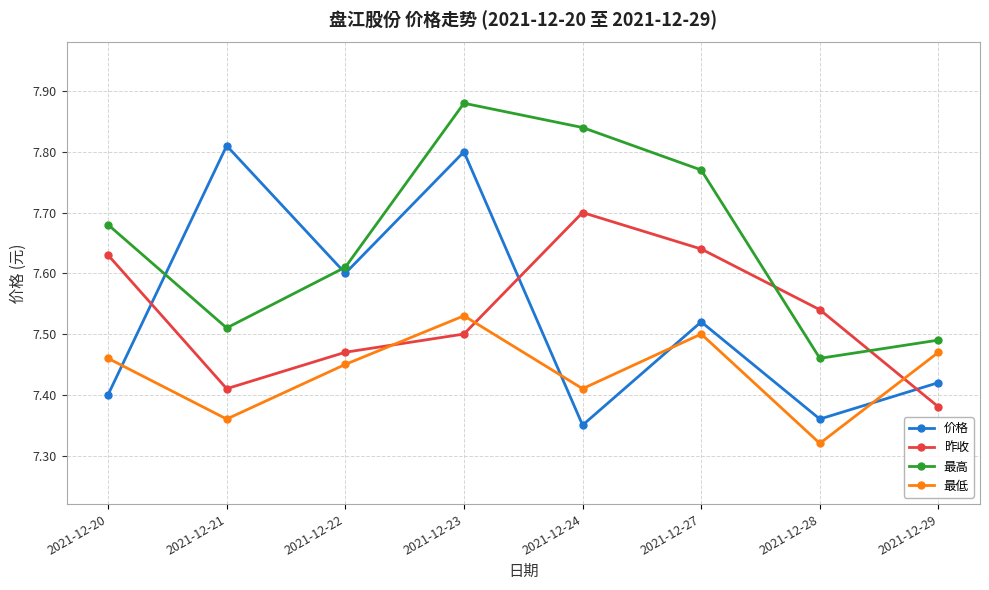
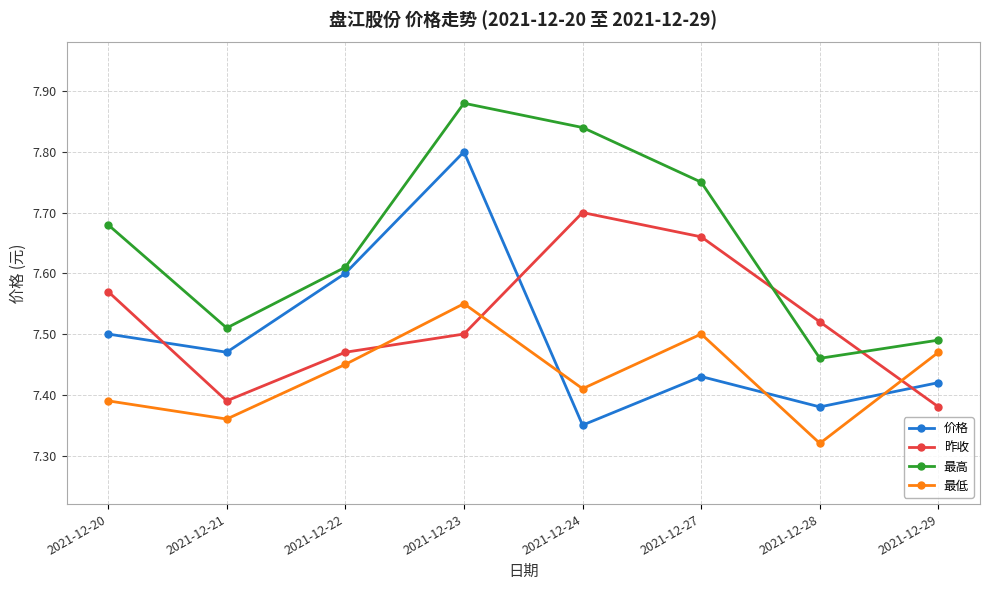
  {
    "价格": {
-     "2021-12-20": 7.4,
-     "2021-12-21": 7.81,
+     "2021-12-20": 7.5,
+     "2021-12-21": 7.47,
      "2021-12-22": 7.60,
      "2021-12-23": 7.80,
      "2021-12-24": 7.35,
-     "2021-12-27": 7.52,
-     "2021-12-28": 7.36,
+     "2021-12-27": 7.43,
+     "2021-12-28": 7.38,
      "2021-12-29": 7.42
    },
    "昨收": {
-     "2021-12-20": 7.63,
-     "2021-12-21": 7.41,
+     "2021-12-20": 7.57,
+     "2021-12-21": 7.39,
      "2021-12-22": 7.47,
      "2021-12-23": 7.50,
      "2021-12-24": 7.70,
-     "2021-12-27": 7.64,
-     "2021-12-28": 7.54,
+     "2021-12-27": 7.66,
+     "2021-12-28": 7.52,
      "2021-12-29": 7.38
    },
    "最高": {
      "2021-12-20": 7.68,
      "2021-12-21": 7.51,
      "2021-12-22": 7.61,
      "2021-12-23": 7.88,
      "2021-12-24": 7.84,
-     "2021-12-27": 7.77,
+     "2021-12-27": 7.75,
      "2021-12-28": 7.46,
      "2021-12-29": 7.49
    },
    "最低": {
-     "2021-12-20": 7.46,
+     "2021-12-20": 7.39,
      "2021-12-21": 7.36,
      "2021-12-22": 7.45,
-     "2021-12-23": 7.53,
+     "2021-12-23": 7.55,
      "2021-12-24": 7.41,
      "2021-12-27": 7.50,
      "2021-12-28": 7.32,
      "2021-12-29": 7.47
    }
  }
